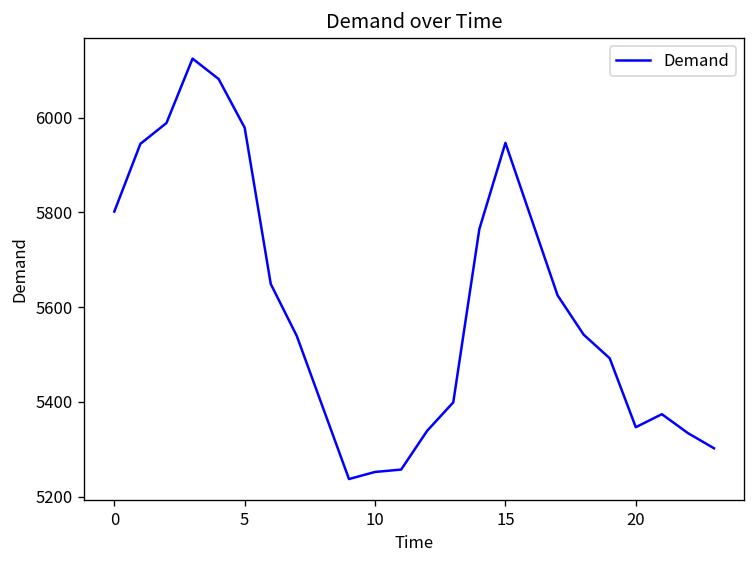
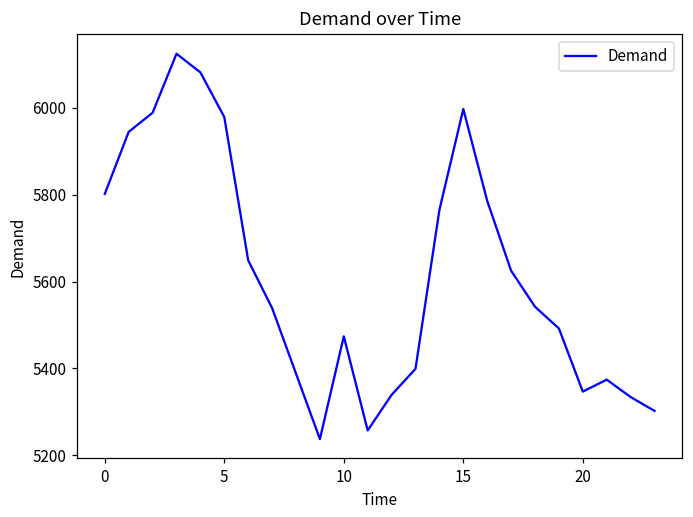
  {
    "0": 5800,
    "5": 5980,
-   "10": 5250,
-   "15": 5950,
+   "10": 5470,
+   "15": 6000,
    "20": 5350
  }
